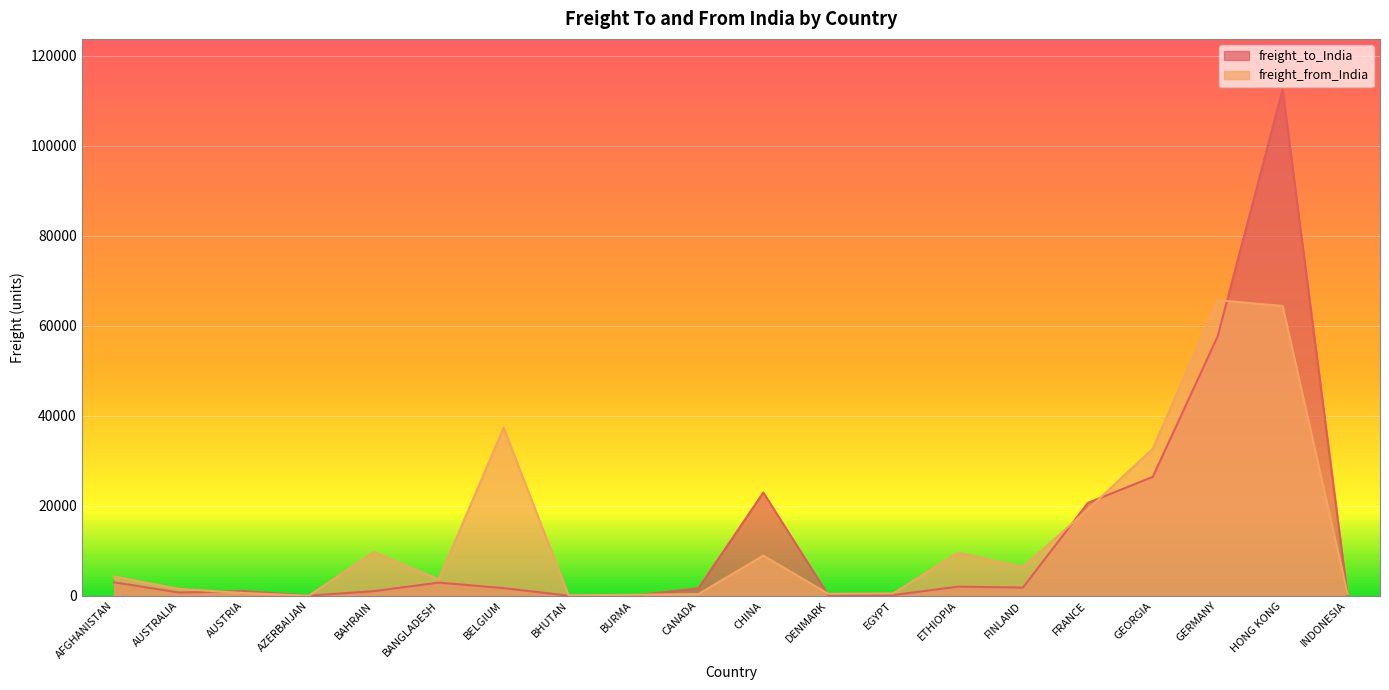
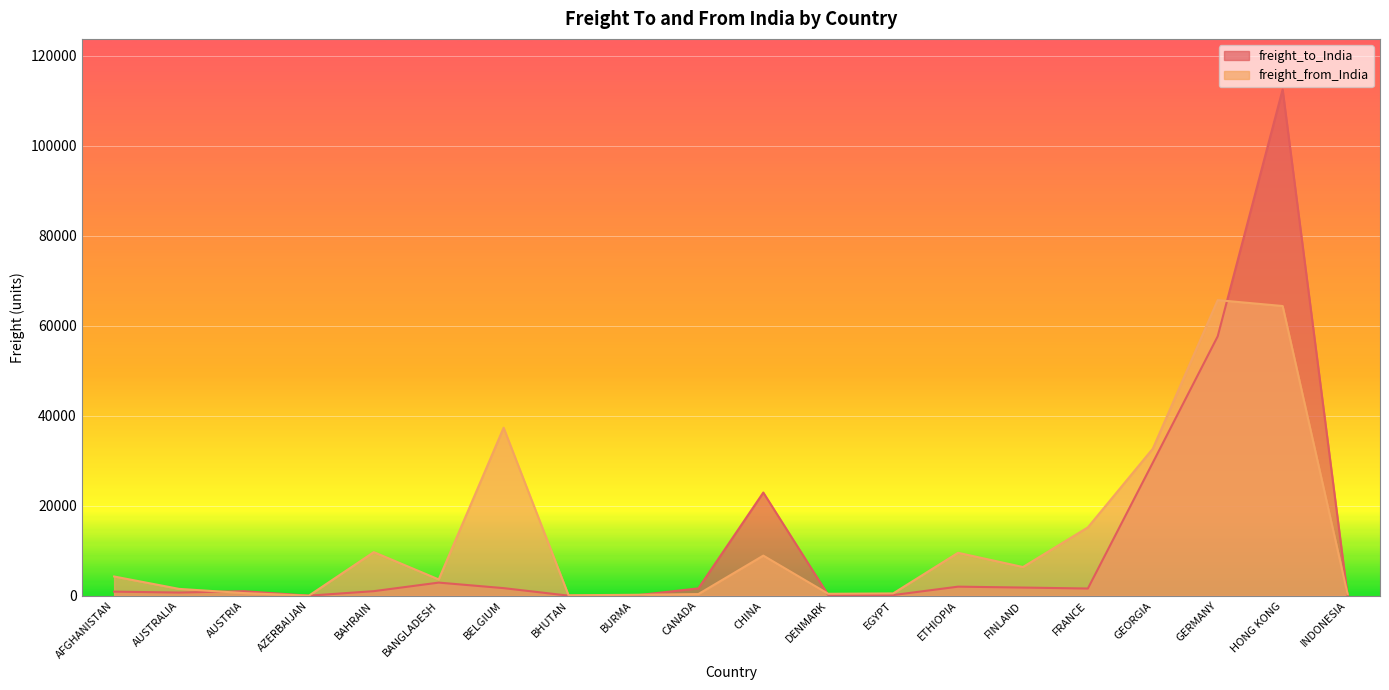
  {
    "freight_to_India": {
-     "AFGHANISTAN": 3000,
+     "AFGHANISTAN": 1000,
      "AUSTRALIA": 1000,
      "BAHRAIN": 1000,
      "BANGLADESH": 3000,
      "BELGIUM": 2000,
      "CANADA": 2000,
      "CHINA": 23000,
      "ETHIOPIA": 2000,
      "FINLAND": 2000,
-     "FRANCE": 21000,
-     "GEORGIA": 26000,
+     "FRANCE": 2000,
+     "GEORGIA": 30000,
      "GERMANY": 58000,
      "HONG KONG": 112000
    },
    "freight_from_India": {
      "AFGHANISTAN": 4000,
      "AUSTRALIA": 2000,
      "BAHRAIN": 10000,
      "BANGLADESH": 4000,
      "BELGIUM": 37000,
      "CANADA": 0,
      "CHINA": 9000,
      "ETHIOPIA": 10000,
      "FINLAND": 6000,
-     "FRANCE": 19000,
+     "FRANCE": 15000,
      "GEORGIA": 33000,
      "GERMANY": 66000,
      "HONG KONG": 64000
    }
  }
